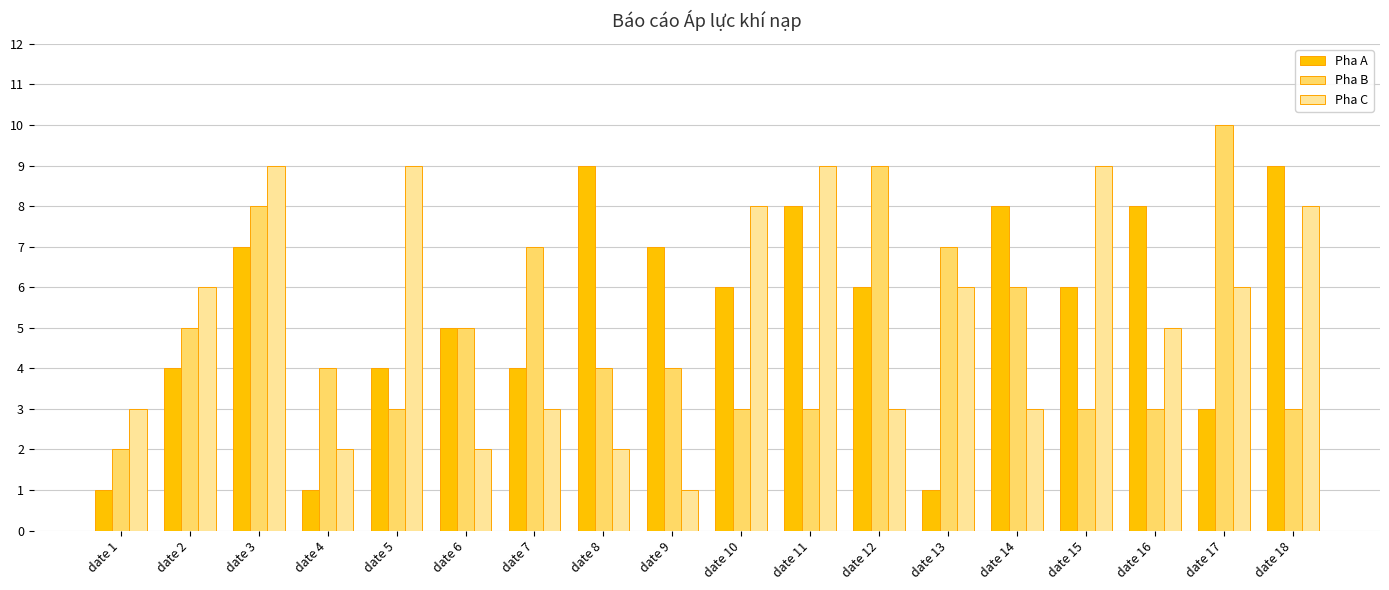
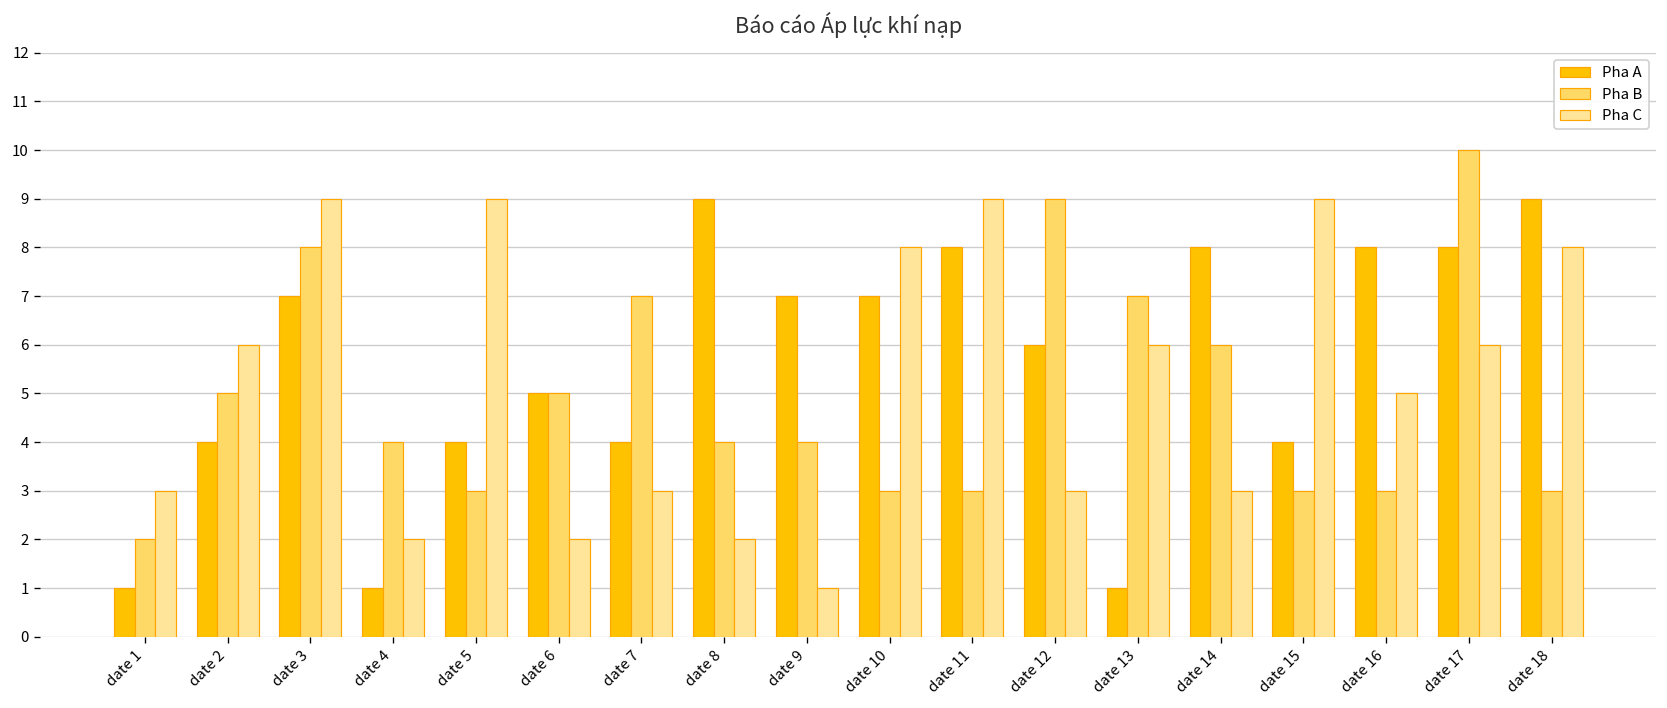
  {
    "Pha A": {
      "date 1": 1,
      "date 2": 4,
      "date 3": 7,
      "date 4": 1,
      "date 5": 4,
      "date 6": 5,
      "date 7": 4,
      "date 8": 9,
      "date 9": 7,
-     "date 10": 6,
+     "date 10": 7,
      "date 11": 8,
      "date 12": 6,
      "date 13": 1,
      "date 14": 8,
-     "date 15": 6,
+     "date 15": 4,
      "date 16": 8,
-     "date 17": 3,
+     "date 17": 8,
      "date 18": 9
    }
  }
